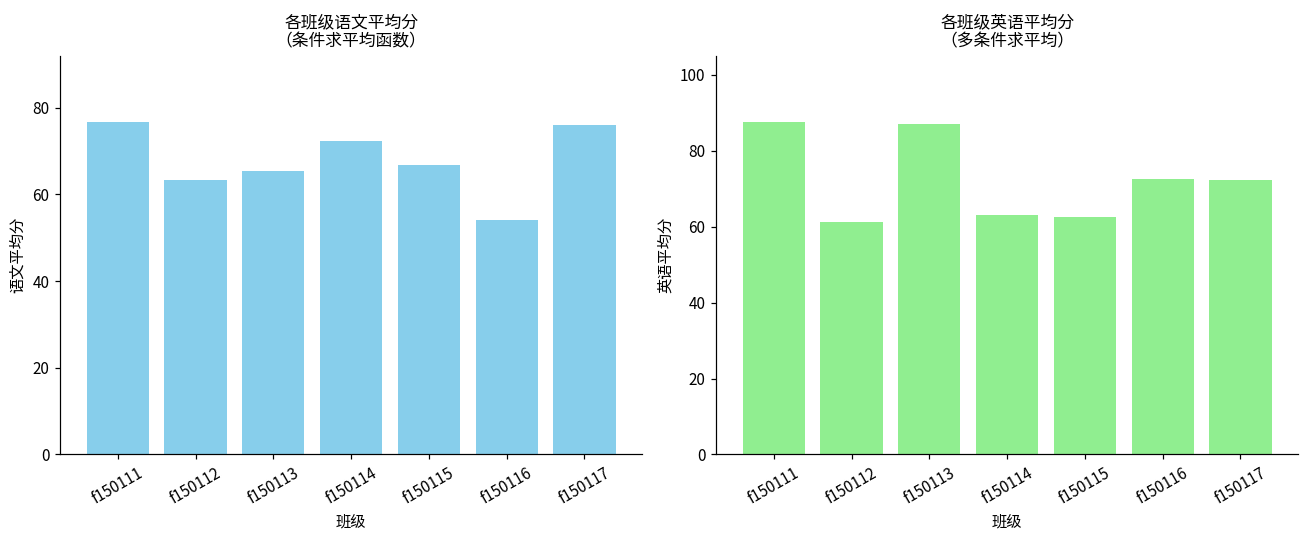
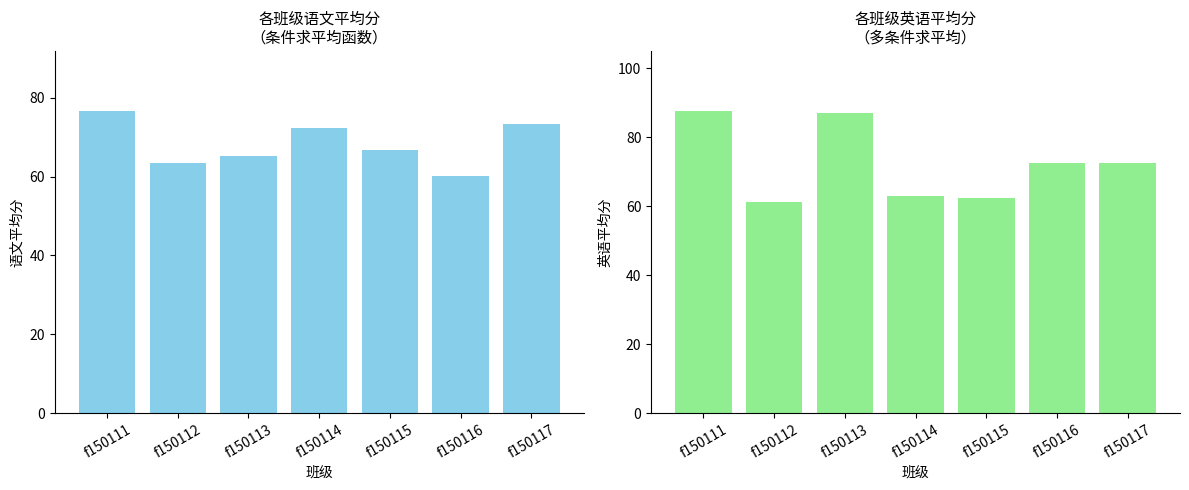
  {
    "各班级语文平均分 （条件求平均函数）": {
      "f150111": 77,
      "f150112": 63,
      "f150113": 65,
      "f150114": 72,
      "f150115": 67,
-     "f150116": 54,
-     "f150117": 76
+     "f150116": 60,
+     "f150117": 73
    },
    "各班级英语平均分 （多条件求平均）": {
      "f150111": 88,
      "f150112": 61,
      "f150113": 87,
      "f150114": 63,
      "f150115": 63,
      "f150116": 73,
      "f150117": 72
    }
  }
